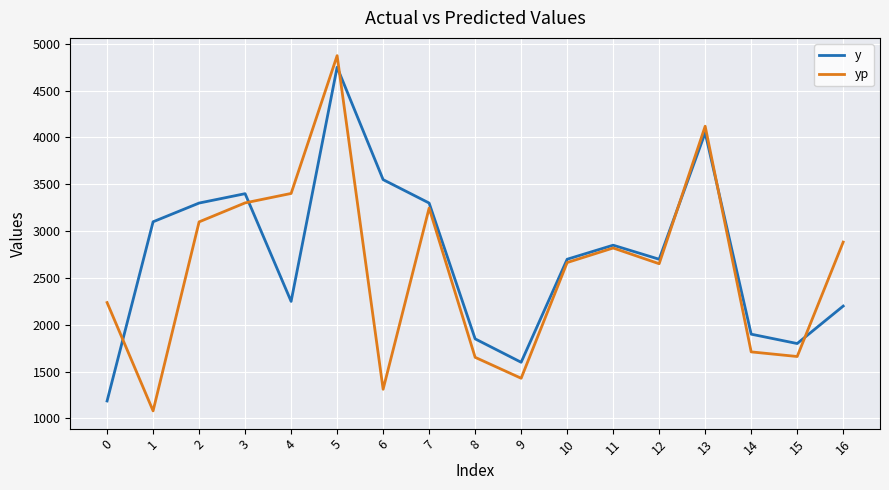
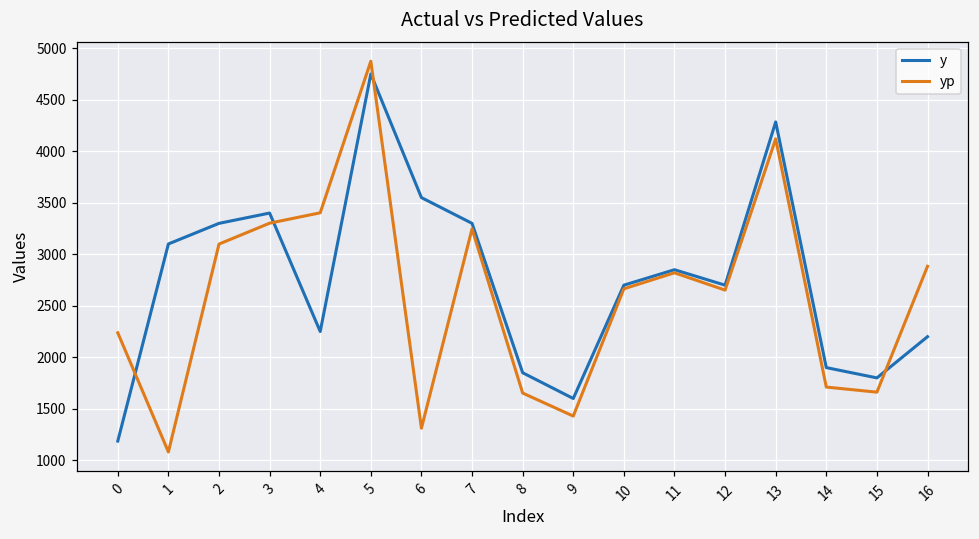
  {
    "y": {
      "0": 1200,
      "1": 3100,
      "2": 3300,
      "3": 3400,
      "4": 2300,
      "5": 4800,
      "6": 3600,
      "7": 3300,
      "8": 1900,
      "9": 1600,
      "10": 2700,
      "11": 2900,
      "12": 2700,
-     "13": 4100,
+     "13": 4300,
      "14": 1900,
      "15": 1800,
      "16": 2200
    },
    "yp": {
      "0": 2200,
      "1": 1100,
      "2": 3100,
      "3": 3300,
      "4": 3400,
      "5": 4900,
      "6": 1300,
      "7": 3200,
      "8": 1700,
      "9": 1400,
      "10": 2700,
      "11": 2800,
      "12": 2700,
      "13": 4100,
      "14": 1700,
      "15": 1700,
      "16": 2900
    }
  }
